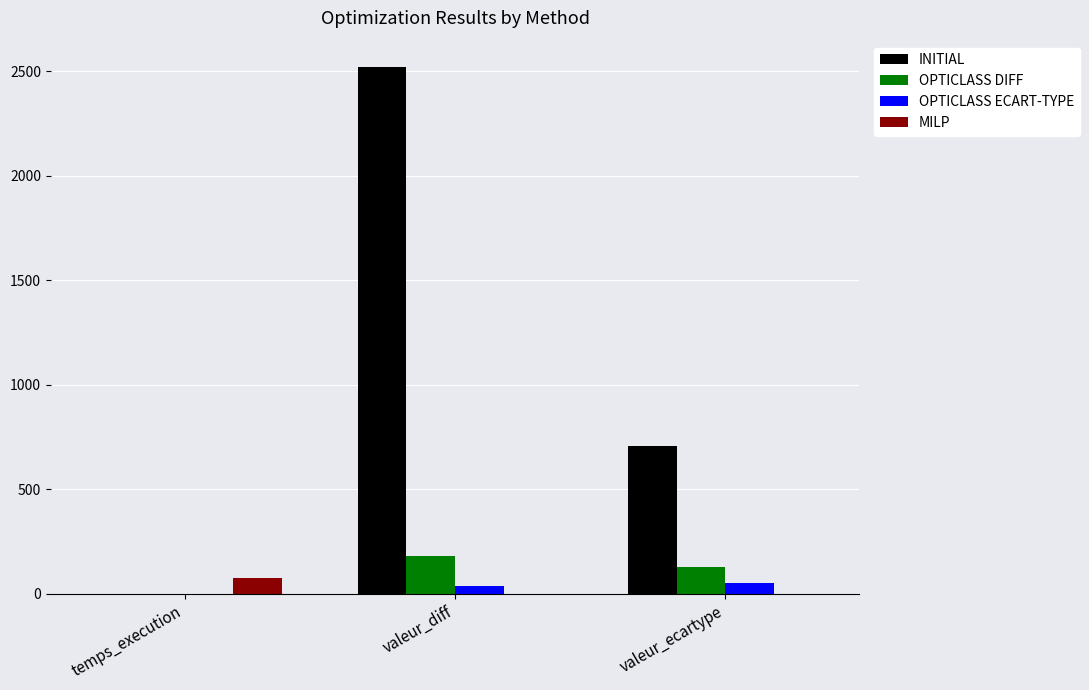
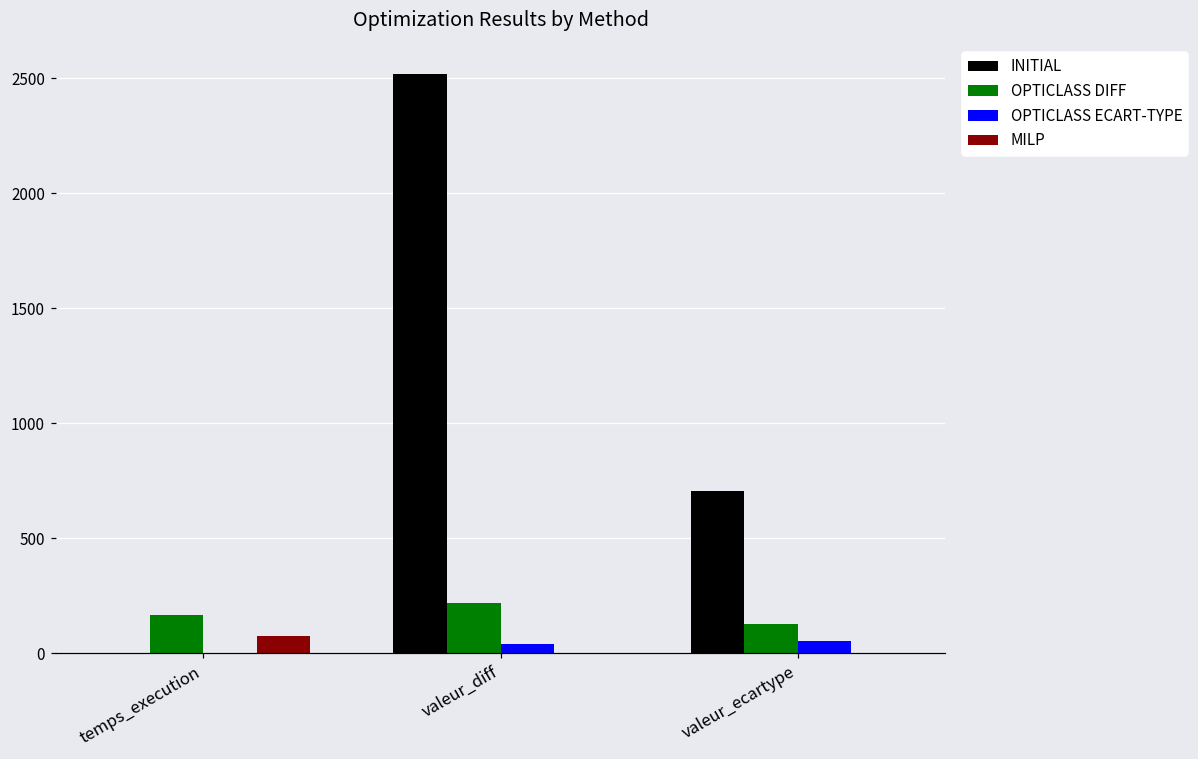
  {
    "INITIAL": {
      "temps_execution": 0,
      "valeur_diff": 2520,
      "valeur_ecartype": 710
    },
    "OPTICLASS DIFF": {
-     "temps_execution": 0,
-     "valeur_diff": 180,
+     "temps_execution": 170,
+     "valeur_diff": 220,
      "valeur_ecartype": 130
    },
    "OPTICLASS ECART-TYPE": {
      "valeur_diff": 40,
      "valeur_ecartype": 50
    },
    "MILP": {
      "temps_execution": 80,
      "valeur_diff": 0,
      "valeur_ecartype": 0
    }
  }
